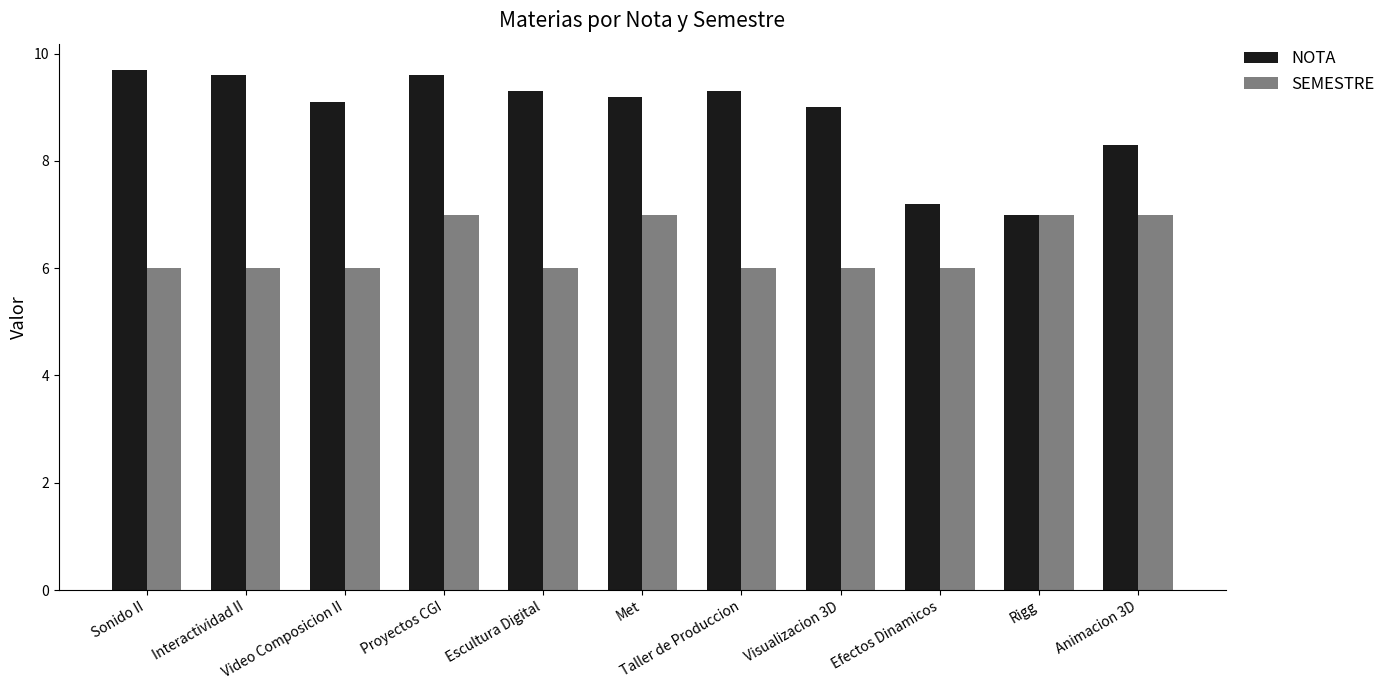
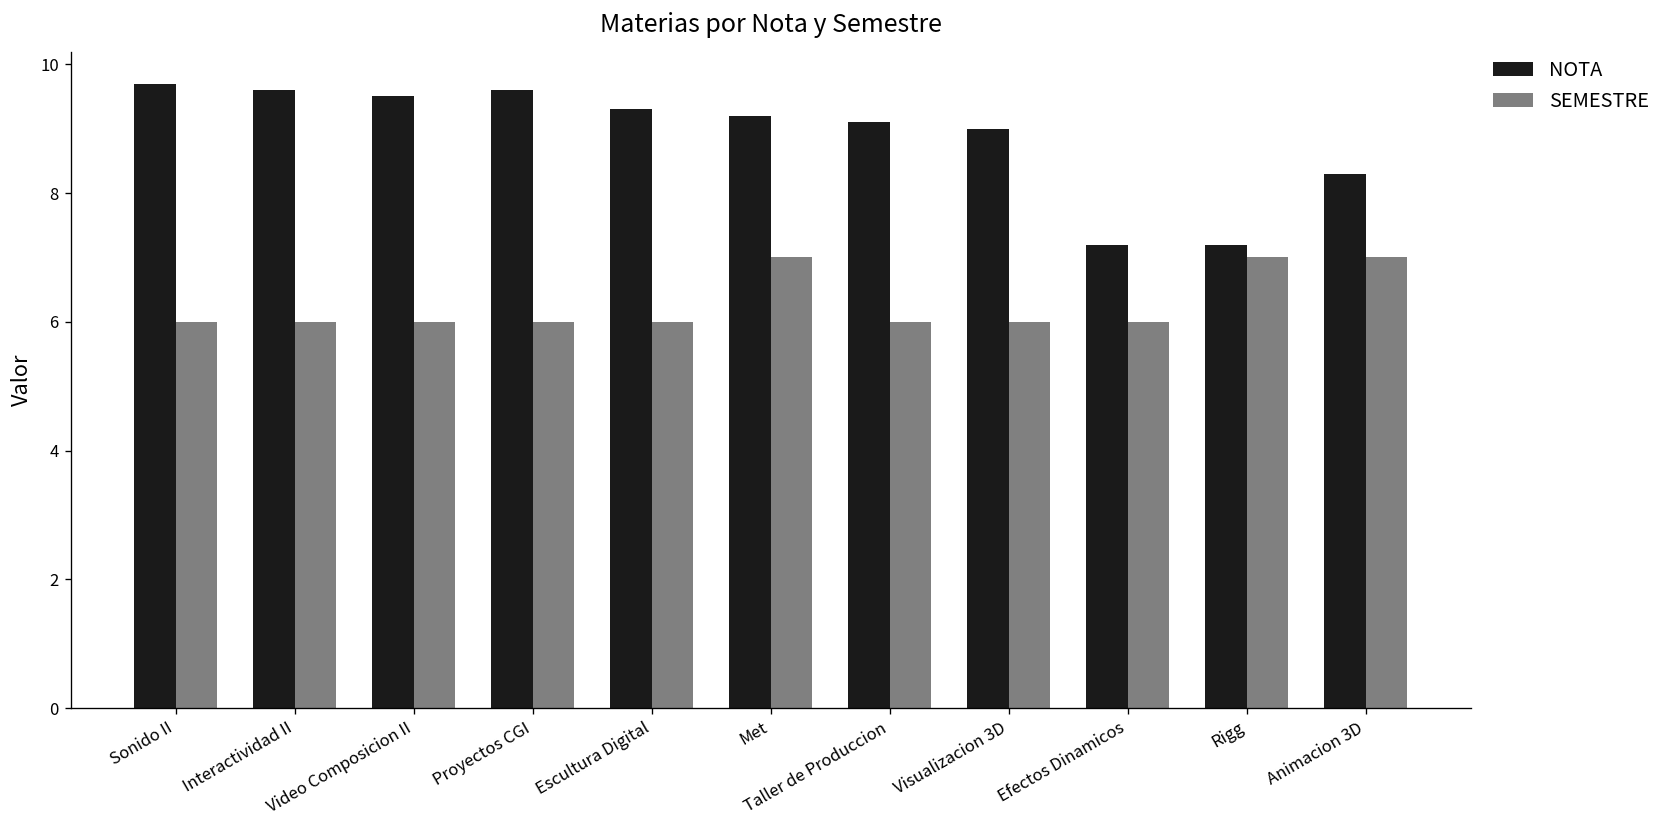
  {
    "NOTA": {
      "Sonido II": 9.7,
      "Interactividad II": 9.6,
-     "Video Composicion II": 9.1,
+     "Video Composicion II": 9.5,
      "Proyectos CGI": 9.6,
      "Escultura Digital": 9.3,
      "Met": 9.2,
-     "Taller de Produccion": 9.3,
+     "Taller de Produccion": 9.1,
      "Visualizacion 3D": 9.0,
      "Efectos Dinamicos": 7.2,
-     "Rigg": 7.0,
+     "Rigg": 7.2,
      "Animacion 3D": 8.3
    },
    "SEMESTRE": {
      "Sonido II": 6,
      "Interactividad II": 6,
      "Video Composicion II": 6,
-     "Proyectos CGI": 7,
+     "Proyectos CGI": 6,
      "Escultura Digital": 6,
      "Met": 7,
      "Taller de Produccion": 6,
      "Visualizacion 3D": 6,
      "Efectos Dinamicos": 6,
      "Rigg": 7,
      "Animacion 3D": 7
    }
  }
